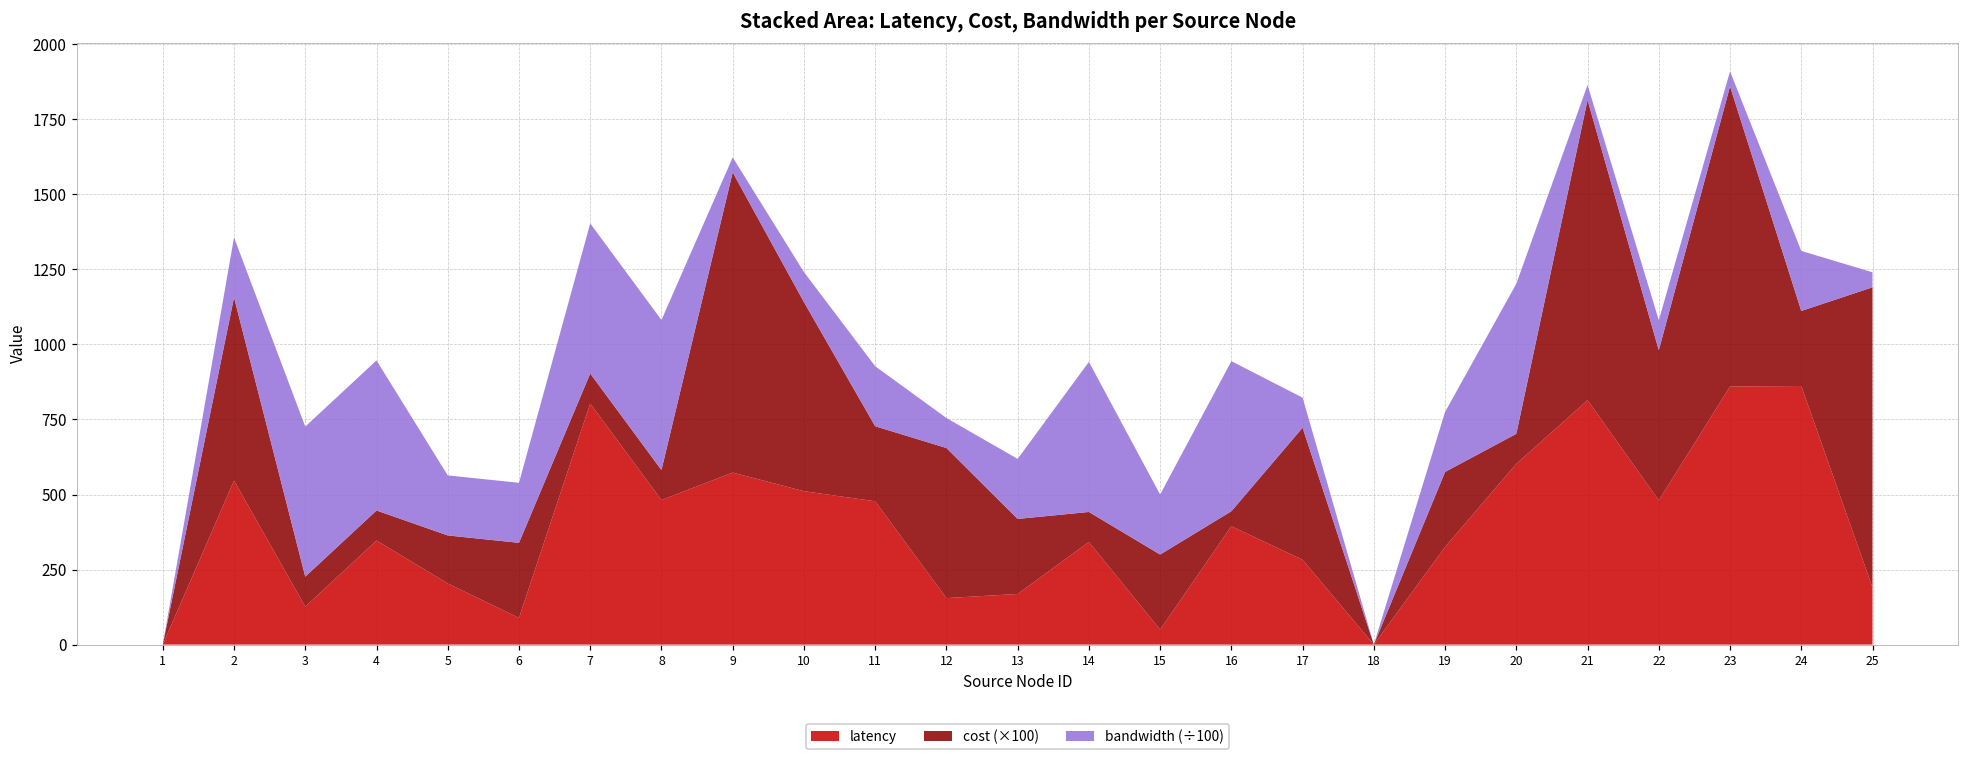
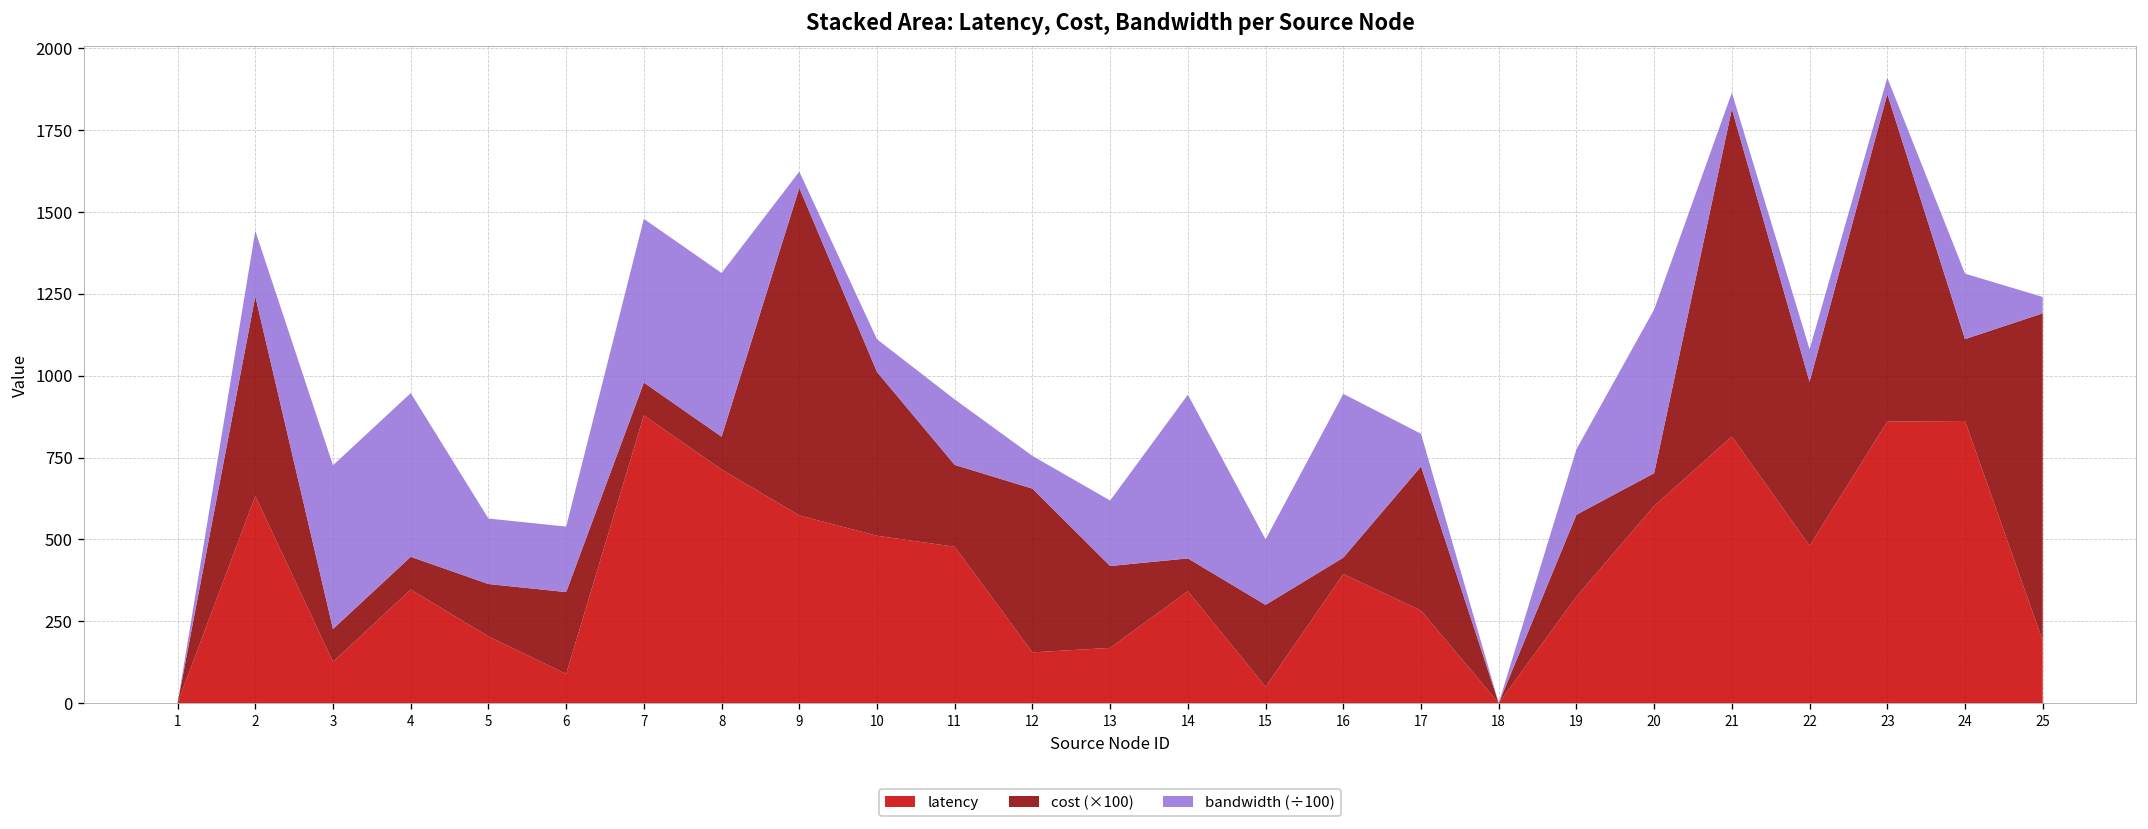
  {
    "latency": {
-     "2": 550,
+     "2": 630,
      "3": 130,
      "4": 350,
      "5": 200,
      "6": 90,
-     "7": 800,
-     "8": 480,
+     "7": 880,
+     "8": 710,
      "9": 570,
      "10": 510,
      "11": 480,
      "12": 150,
      "13": 170,
      "14": 340,
      "15": 50,
      "16": 390,
      "17": 280,
      "19": 330,
      "20": 600,
      "21": 810,
      "22": 480,
      "23": 860,
      "24": 860,
      "25": 190
    },
    "cost (×100)": {
      "2": 610,
      "3": 100,
      "4": 100,
      "5": 160,
      "6": 250,
      "7": 100,
      "8": 100,
      "9": 1000,
-     "10": 630,
+     "10": 500,
      "11": 250,
      "12": 500,
      "13": 250,
      "14": 100,
      "15": 250,
      "16": 50,
      "17": 440,
      "19": 250,
      "20": 100,
      "21": 1000,
      "22": 500,
      "23": 1000,
      "24": 250,
      "25": 1000
    },
    "bandwidth (÷100)": {
      "2": 200,
      "3": 500,
      "4": 500,
      "5": 200,
      "6": 200,
      "7": 500,
      "8": 500,
      "9": 50,
      "10": 100,
      "11": 200,
      "12": 100,
      "13": 200,
      "14": 500,
      "15": 200,
      "16": 500,
      "17": 100,
      "19": 200,
      "20": 500,
      "21": 50,
      "22": 100,
      "23": 50,
      "24": 200,
      "25": 50
    }
  }
